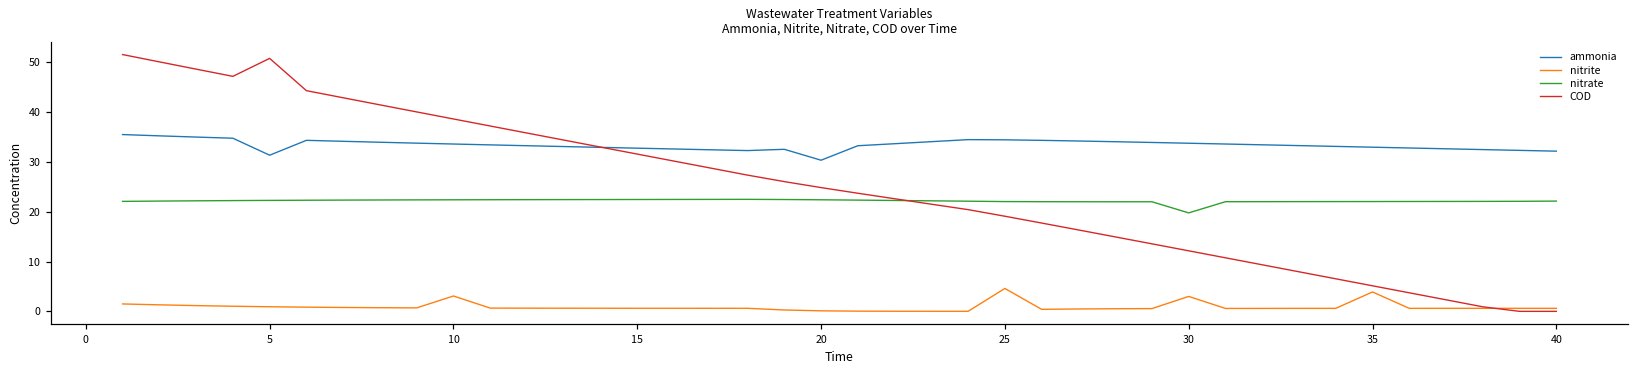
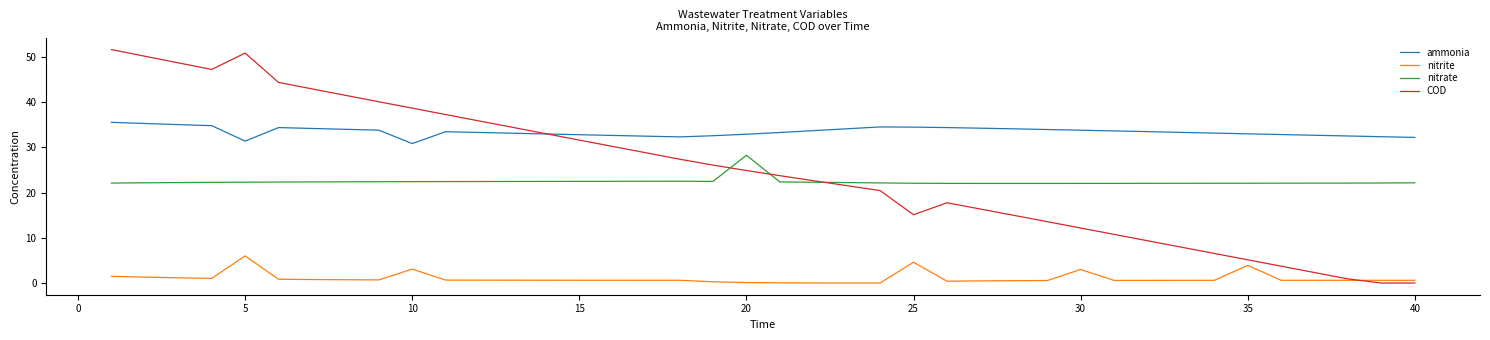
  {
    "ammonia": {
      "5": 31,
-     "10": 34,
+     "10": 31,
      "15": 33,
-     "20": 30,
+     "20": 33,
      "25": 34,
      "30": 34,
      "35": 33,
      "40": 32
    },
    "nitrite": {
-     "5": 1,
+     "5": 6,
      "10": 3,
      "15": 1,
      "20": 0,
      "25": 5,
      "30": 3,
      "35": 4,
      "40": 1
    },
    "nitrate": {
      "5": 22,
      "10": 22,
      "15": 22,
-     "20": 22,
+     "20": 28,
      "25": 22,
-     "30": 20,
+     "30": 22,
      "35": 22,
      "40": 22
    },
    "COD": {
      "5": 51,
      "10": 39,
      "15": 32,
      "20": 25,
-     "25": 19,
+     "25": 15,
      "30": 12,
      "35": 5,
      "40": 0
    }
  }
